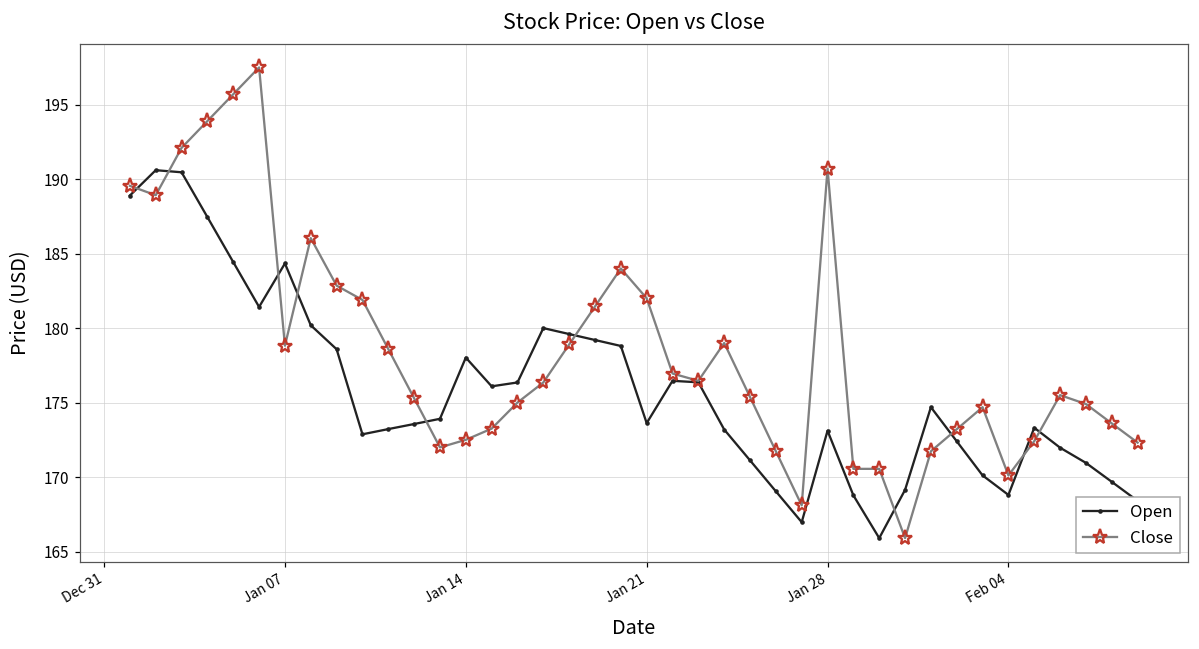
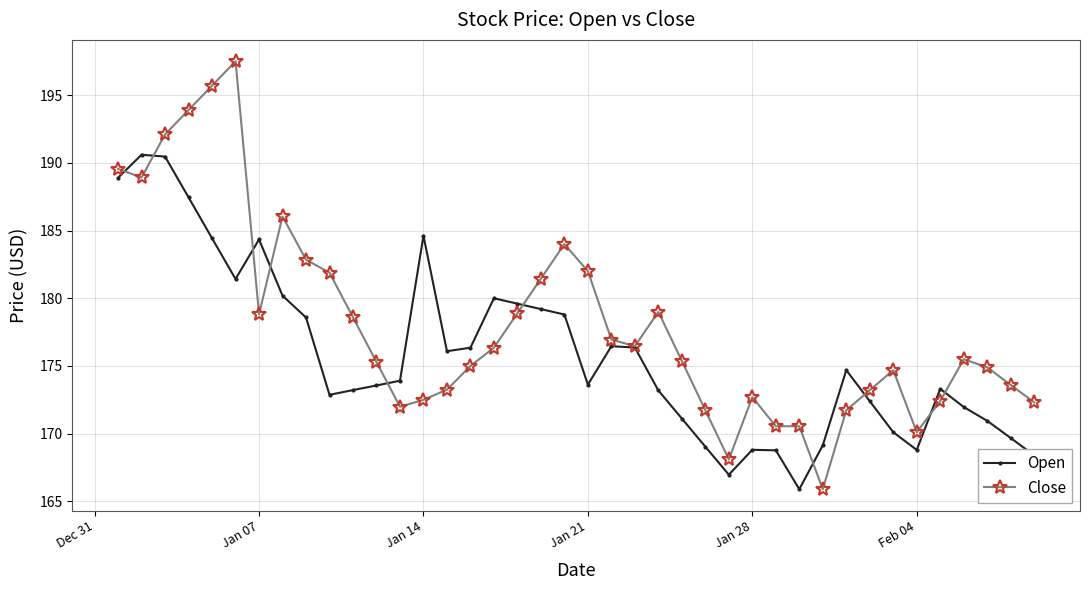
  {
    "Open": {
      "Jan 07": 184.3,
-     "Jan 14": 178.0,
+     "Jan 14": 184.6,
      "Jan 21": 173.6,
-     "Jan 28": 173.1,
+     "Jan 28": 168.8,
      "Feb 04": 168.8
    },
    "Close": {
      "Jan 07": 178.8,
      "Jan 14": 172.5,
      "Jan 21": 182.0,
-     "Jan 28": 190.7,
+     "Jan 28": 172.7,
      "Feb 04": 170.1
    }
  }
